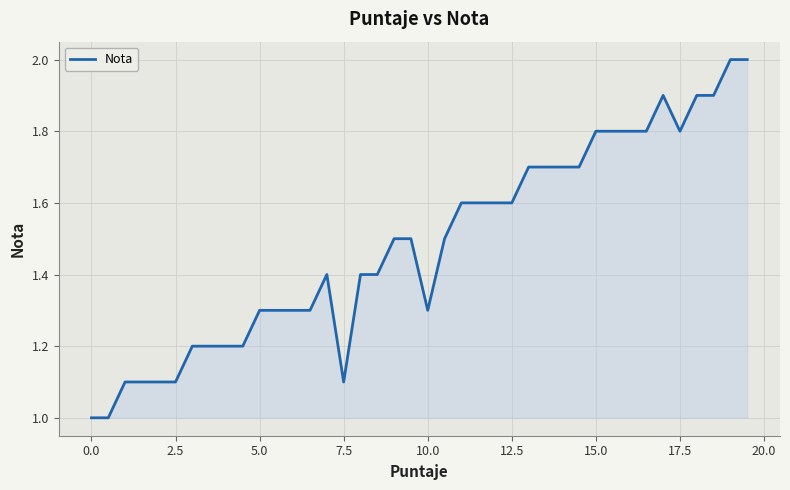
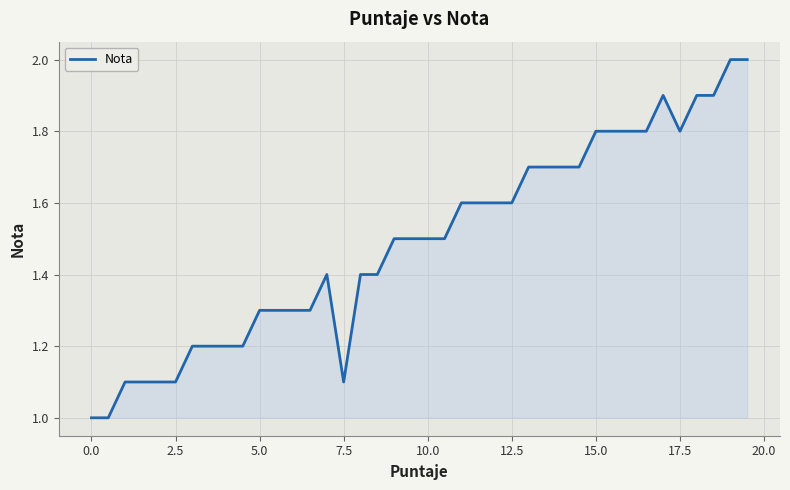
  {
    "0.0": 1.0,
    "2.5": 1.1,
    "5.0": 1.3,
    "7.5": 1.1,
-   "10.0": 1.3,
+   "10.0": 1.5,
    "12.5": 1.6,
    "15.0": 1.8,
    "17.5": 1.8
  }
